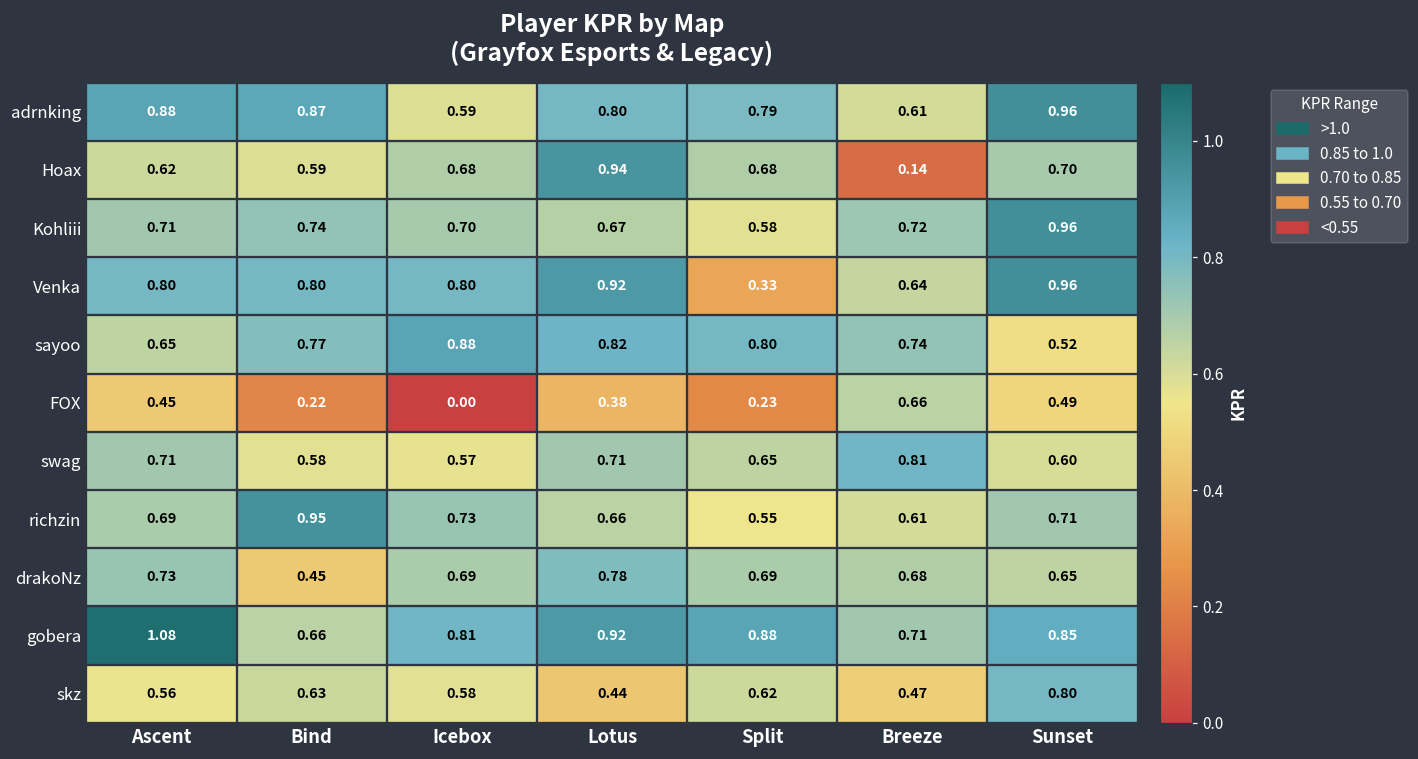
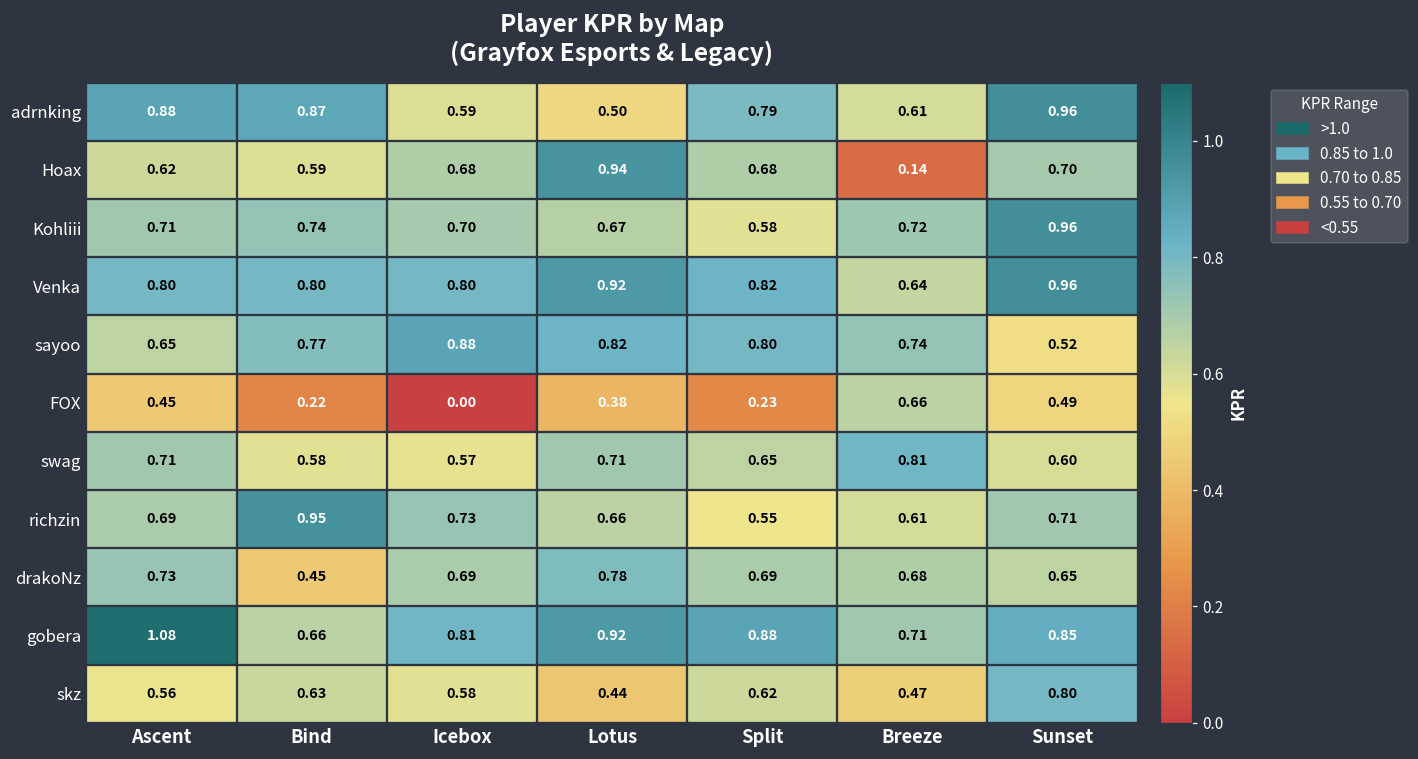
  {
    "adrnking": {
      "Ascent": 0.88,
      "Bind": 0.87,
      "Icebox": 0.59,
-     "Lotus": 0.80,
+     "Lotus": 0.50,
      "Split": 0.79,
      "Breeze": 0.61,
      "Sunset": 0.96
    },
    "Hoax": {
      "Ascent": 0.62,
      "Bind": 0.59,
      "Icebox": 0.68,
      "Lotus": 0.94,
      "Split": 0.68,
      "Breeze": 0.14,
      "Sunset": 0.70
    },
    "Kohliii": {
      "Ascent": 0.71,
      "Bind": 0.74,
      "Icebox": 0.70,
      "Lotus": 0.67,
      "Split": 0.58,
      "Breeze": 0.72,
      "Sunset": 0.96
    },
    "Venka": {
      "Ascent": 0.80,
      "Bind": 0.80,
      "Icebox": 0.80,
      "Lotus": 0.92,
-     "Split": 0.33,
+     "Split": 0.82,
      "Breeze": 0.64,
      "Sunset": 0.96
    },
    "sayoo": {
      "Ascent": 0.65,
      "Bind": 0.77,
      "Icebox": 0.88,
      "Lotus": 0.82,
      "Split": 0.80,
      "Breeze": 0.74,
      "Sunset": 0.52
    },
    "FOX": {
      "Ascent": 0.45,
      "Bind": 0.22,
      "Icebox": 0.00,
      "Lotus": 0.38,
      "Split": 0.23,
      "Breeze": 0.66,
      "Sunset": 0.49
    },
    "swag": {
      "Ascent": 0.71,
      "Bind": 0.58,
      "Icebox": 0.57,
      "Lotus": 0.71,
      "Split": 0.65,
      "Breeze": 0.81,
      "Sunset": 0.60
    },
    "richzin": {
      "Ascent": 0.69,
      "Bind": 0.95,
      "Icebox": 0.73,
      "Lotus": 0.66,
      "Split": 0.55,
      "Breeze": 0.61,
      "Sunset": 0.71
    },
    "drakoNz": {
      "Ascent": 0.73,
      "Bind": 0.45,
      "Icebox": 0.69,
      "Lotus": 0.78,
      "Split": 0.69,
      "Breeze": 0.68,
      "Sunset": 0.65
    },
    "gobera": {
      "Ascent": 1.08,
      "Bind": 0.66,
      "Icebox": 0.81,
      "Lotus": 0.92,
      "Split": 0.88,
      "Breeze": 0.71,
      "Sunset": 0.85
    },
    "skz": {
      "Ascent": 0.56,
      "Bind": 0.63,
      "Icebox": 0.58,
      "Lotus": 0.44,
      "Split": 0.62,
      "Breeze": 0.47,
      "Sunset": 0.80
    }
  }
